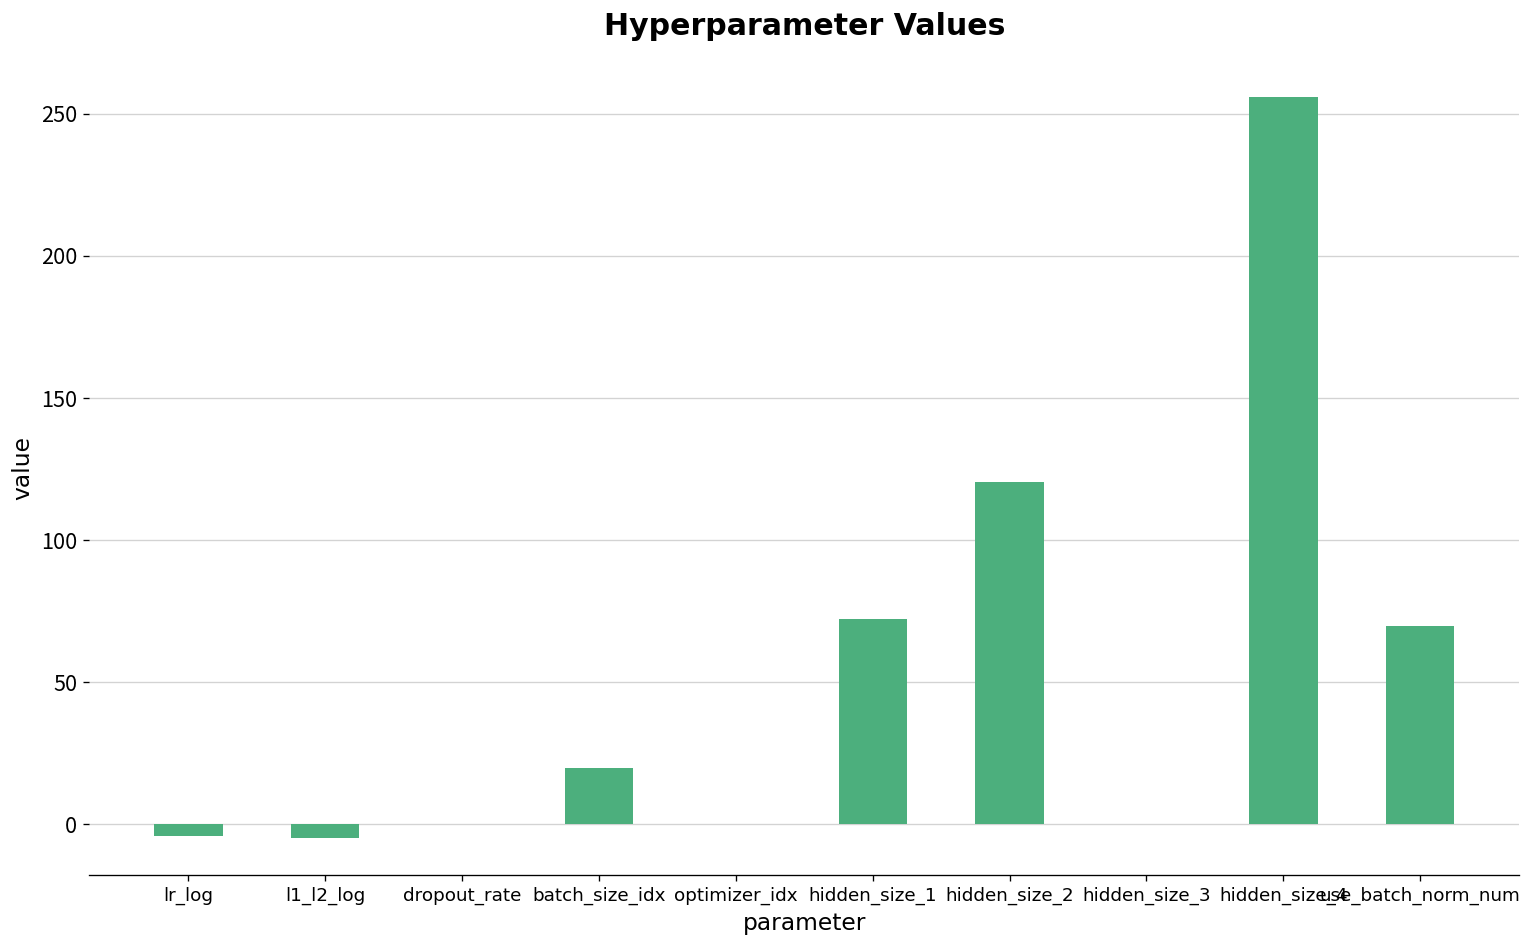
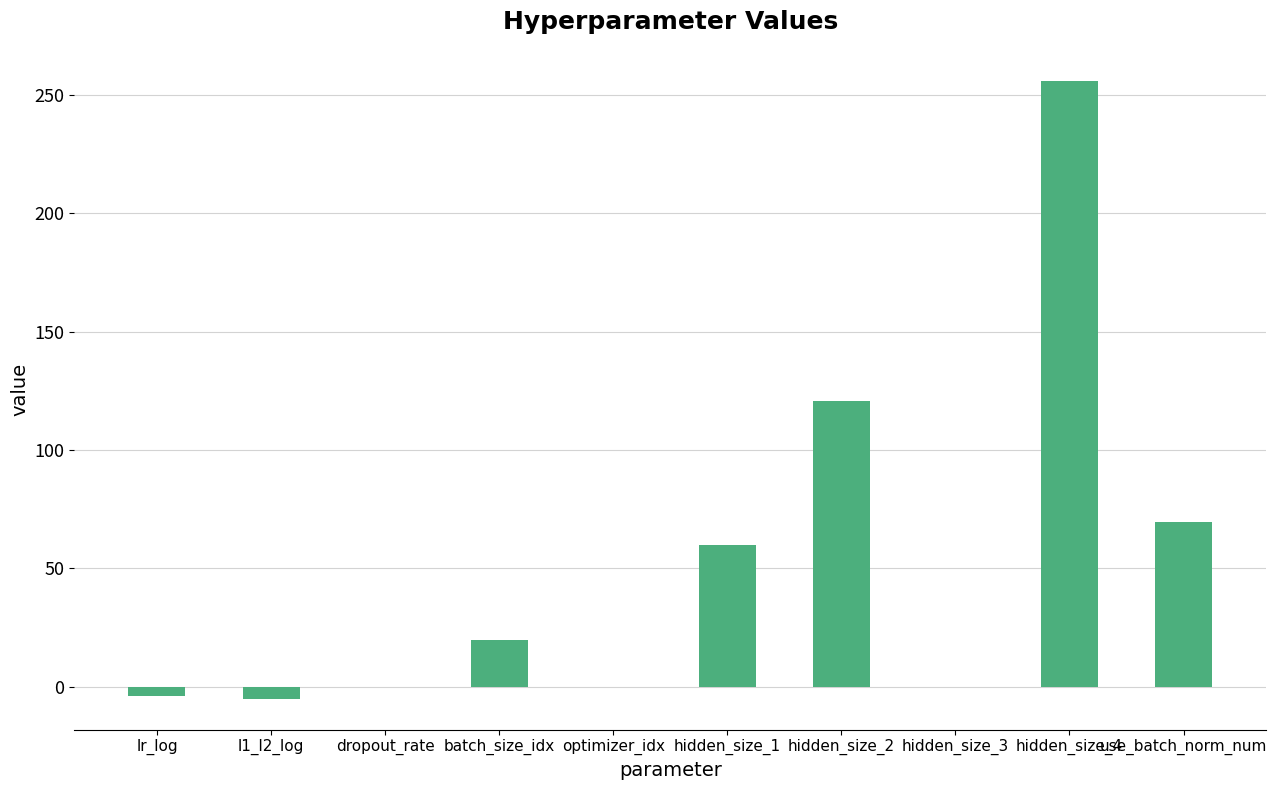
  {
    "lr_log": -4,
    "l1_l2_log": -5,
    "dropout_rate": 0,
    "batch_size_idx": 20,
    "optimizer_idx": 0,
-   "hidden_size_1": 72,
+   "hidden_size_1": 60,
    "hidden_size_2": 121,
    "hidden_size_3": 0,
    "use_batch_norm_num": 70
  }
